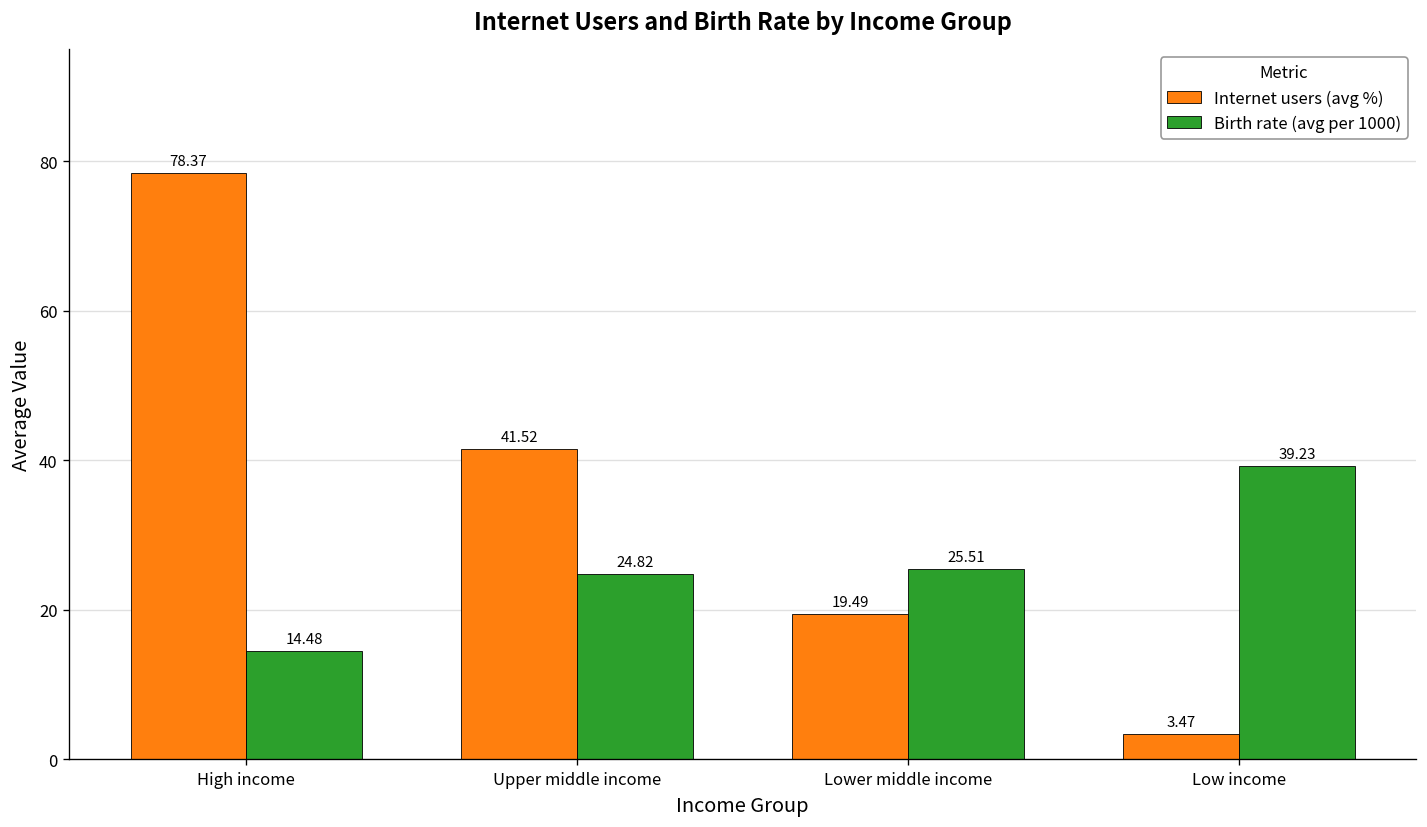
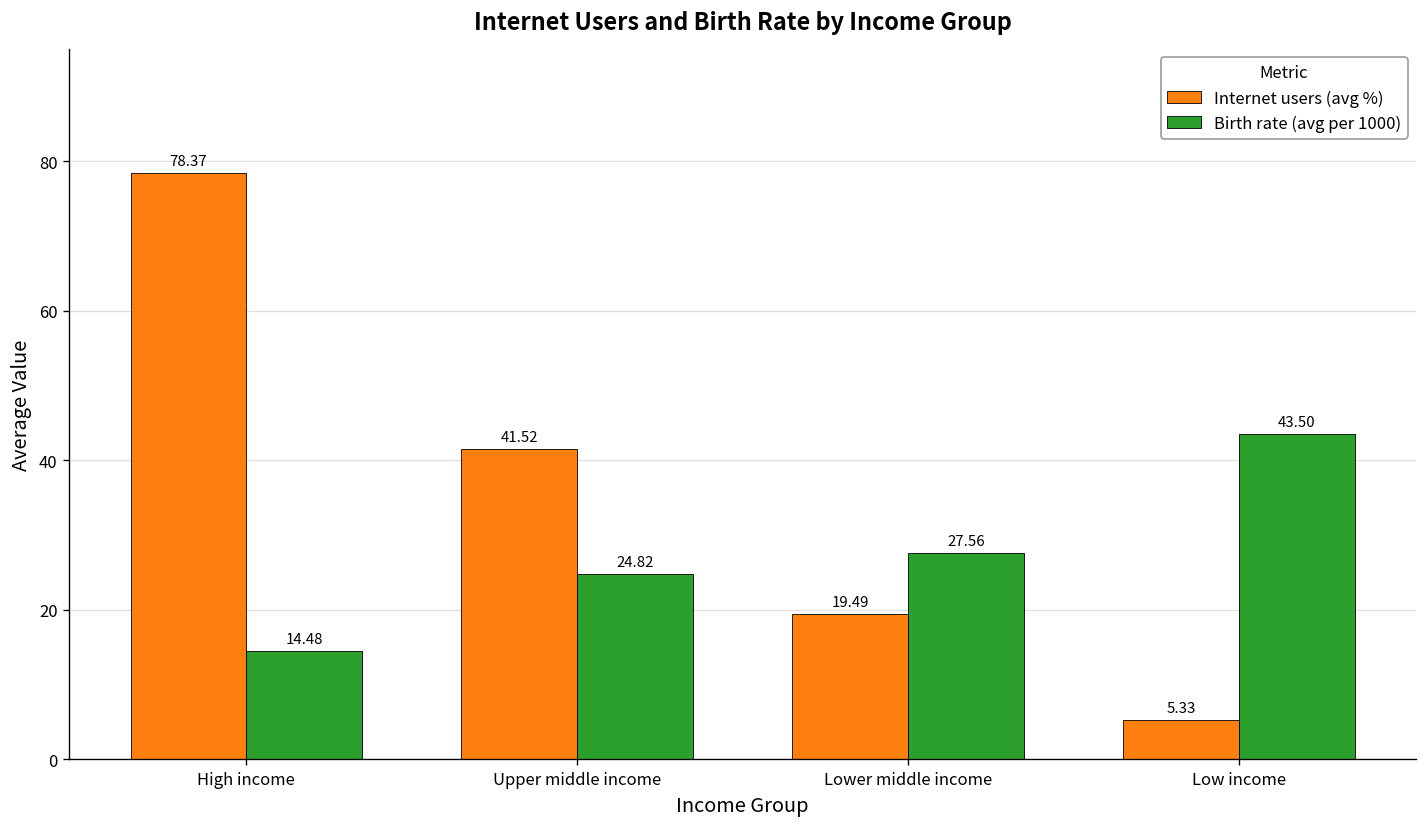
  {
    "Internet users (avg %)": {
      "High income": 78.37,
      "Upper middle income": 41.52,
      "Lower middle income": 19.49,
-     "Low income": 3.47
+     "Low income": 5.33
    },
    "Birth rate (avg per 1000)": {
      "High income": 14.48,
      "Upper middle income": 24.82,
-     "Lower middle income": 25.51,
-     "Low income": 39.23
+     "Lower middle income": 27.56,
+     "Low income": 43.50
    }
  }
